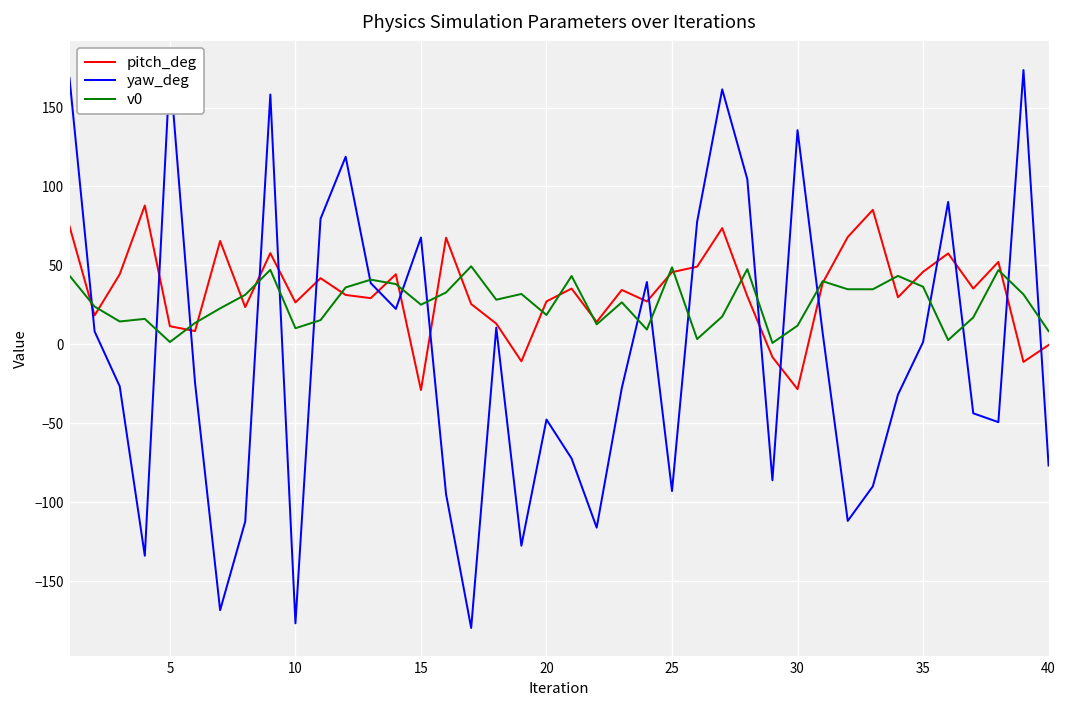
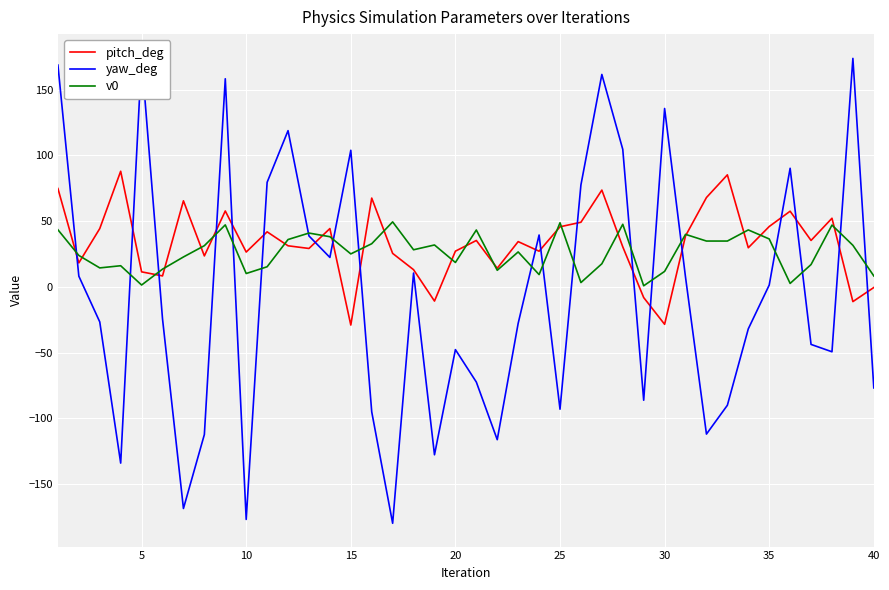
  {
    "pitch_deg": {
      "5": 11,
      "10": 27,
      "15": -29,
      "20": 27,
      "25": 46,
      "30": -28,
      "35": 46,
      "40": 0
    },
    "yaw_deg": {
      "10": -177,
-     "15": 68,
+     "15": 104,
      "20": -48,
      "25": -93,
      "30": 136,
      "35": 1,
      "40": -77
    },
    "v0": {
      "5": 1,
      "10": 10,
      "15": 25,
      "20": 19,
      "25": 49,
      "30": 12,
      "35": 36,
      "40": 8
    }
  }
